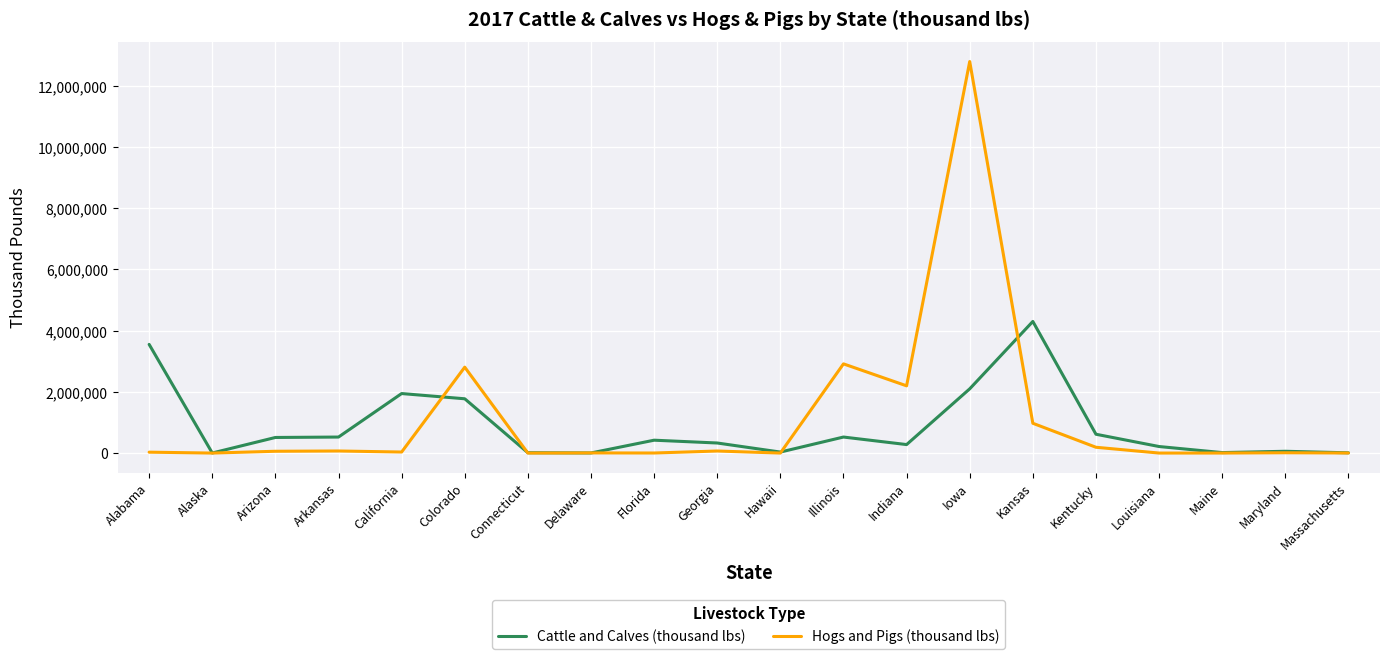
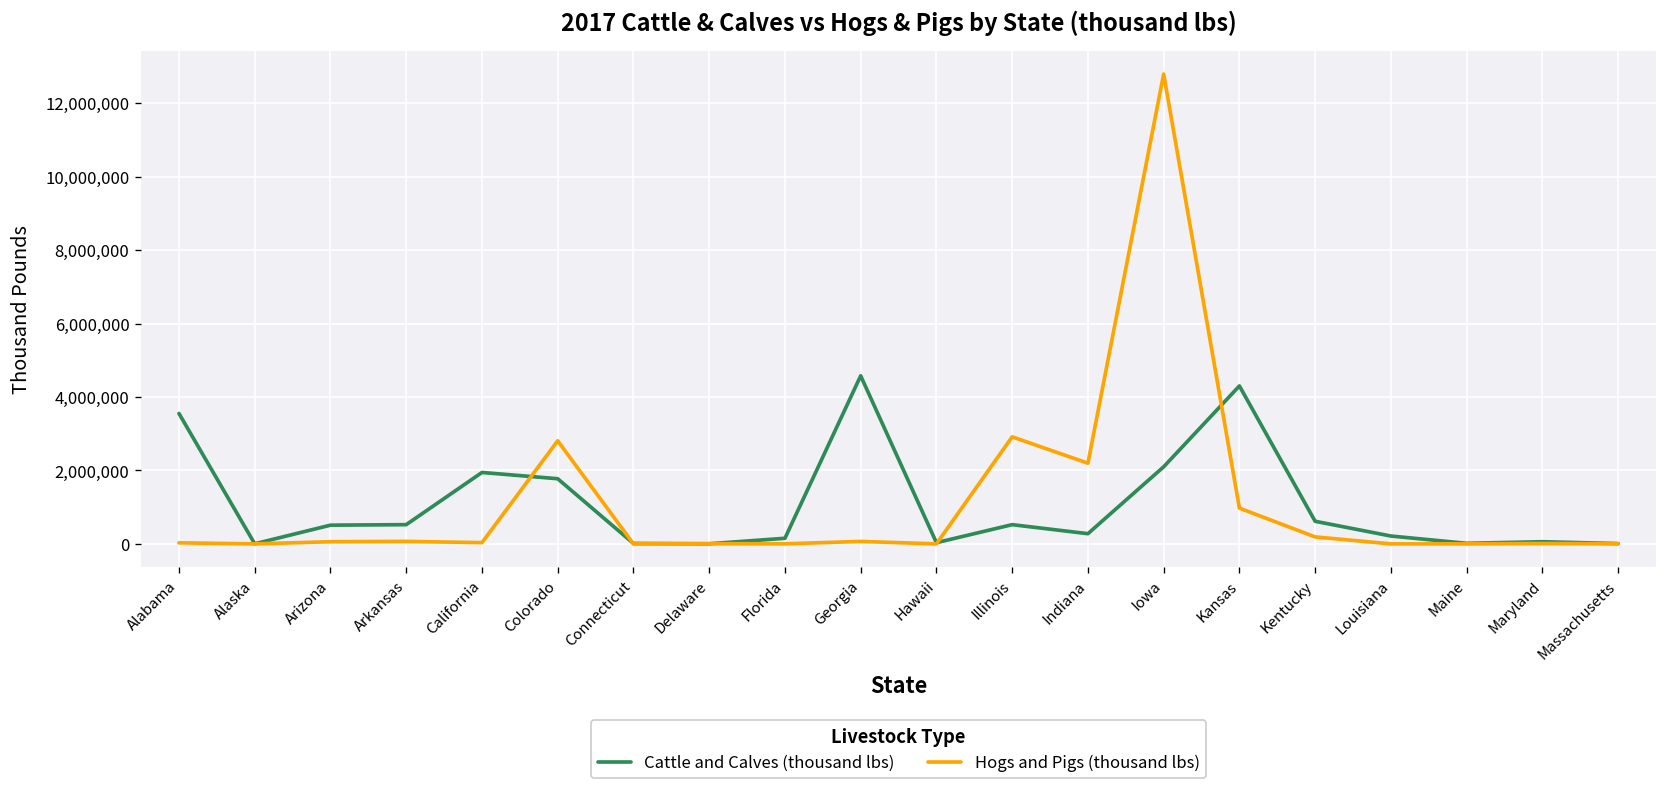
  {
    "Cattle and Calves (thousand lbs)": {
      "Alabama": "3,600,000",
      "Arizona": "500,000",
      "Arkansas": "500,000",
      "California": "1,900,000",
      "Colorado": "1,800,000",
-     "Florida": "400,000",
-     "Georgia": "300,000",
+     "Florida": "200,000",
+     "Georgia": "4,600,000",
      "Illinois": "500,000",
      "Indiana": "300,000",
      "Iowa": "2,100,000",
      "Kansas": "4,300,000",
      "Kentucky": "600,000",
      "Louisiana": "200,000"
    },
    "Hogs and Pigs (thousand lbs)": {
      "Alabama": "0",
      "Arizona": "100,000",
      "Arkansas": "100,000",
      "California": "0",
      "Colorado": "2,800,000",
      "Florida": "0",
      "Georgia": "100,000",
      "Illinois": "2,900,000",
      "Indiana": "2,200,000",
      "Iowa": "12,800,000",
      "Kansas": "1,000,000",
      "Kentucky": "200,000",
      "Louisiana": "0"
    }
  }
